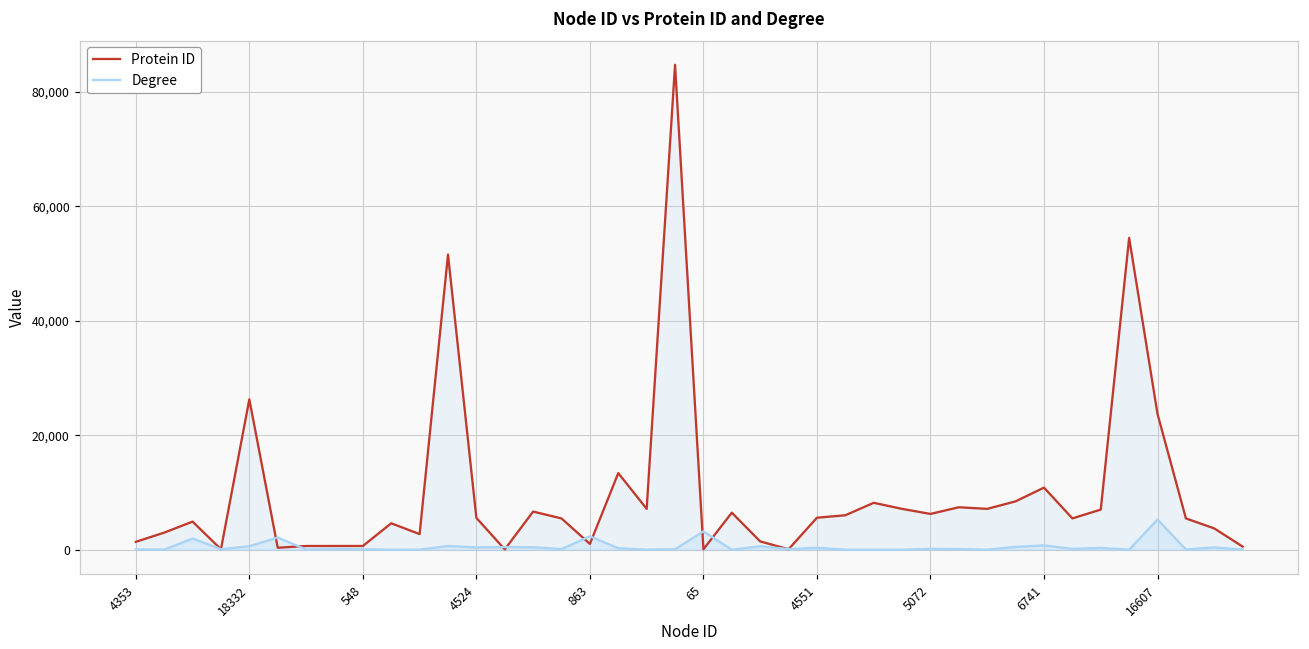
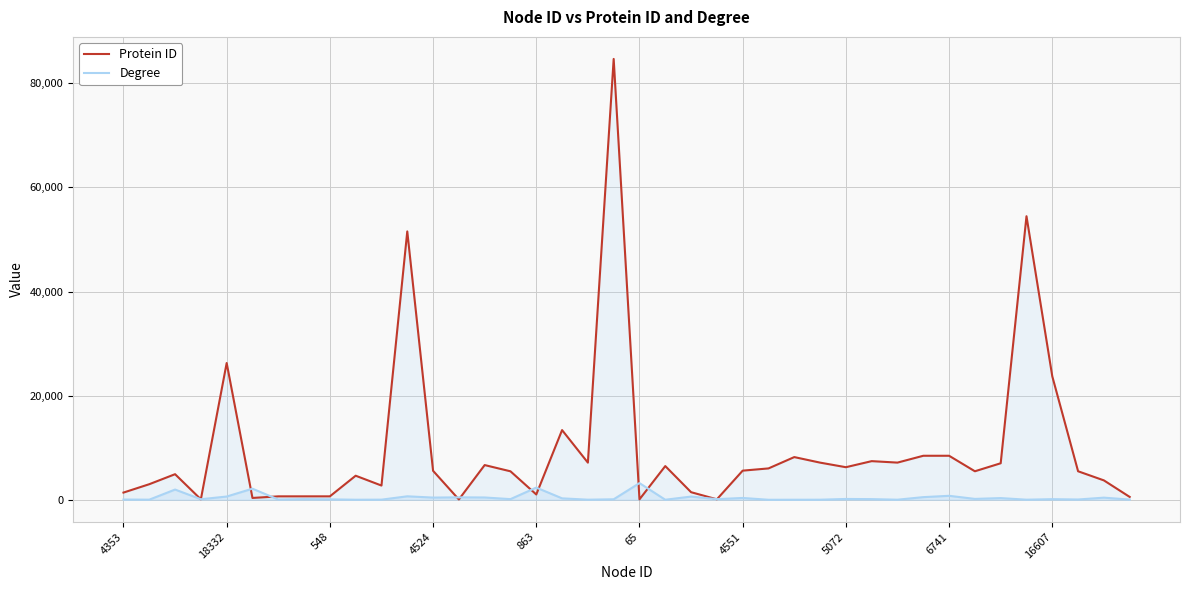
  {
    "Protein ID": {
      "4353": "1,000",
      "18332": "26,000",
      "548": "1,000",
      "4524": "6,000",
      "863": "1,000",
      "65": "0",
      "4551": "6,000",
      "5072": "6,000",
-     "6741": "11,000",
+     "6741": "8,000",
      "16607": "24,000"
    },
    "Degree": {
      "4353": "0",
      "18332": "1,000",
      "548": "0",
      "4524": "0",
      "863": "2,000",
      "65": "3,000",
      "4551": "0",
      "5072": "0",
      "6741": "1,000",
-     "16607": "5,000"
+     "16607": "0"
    }
  }
